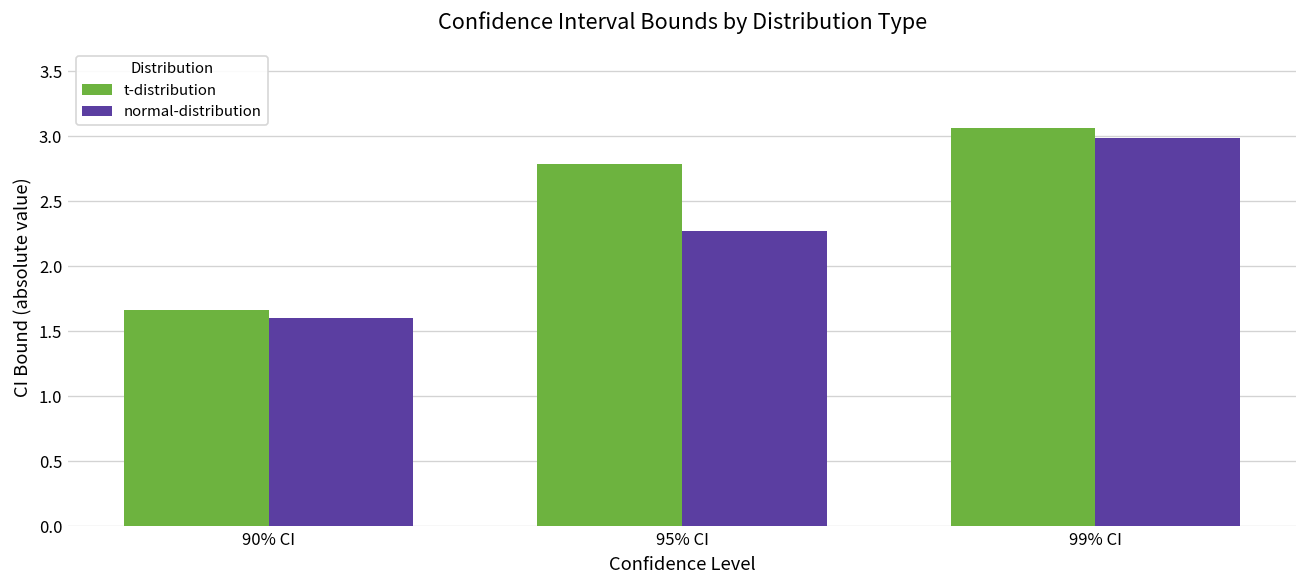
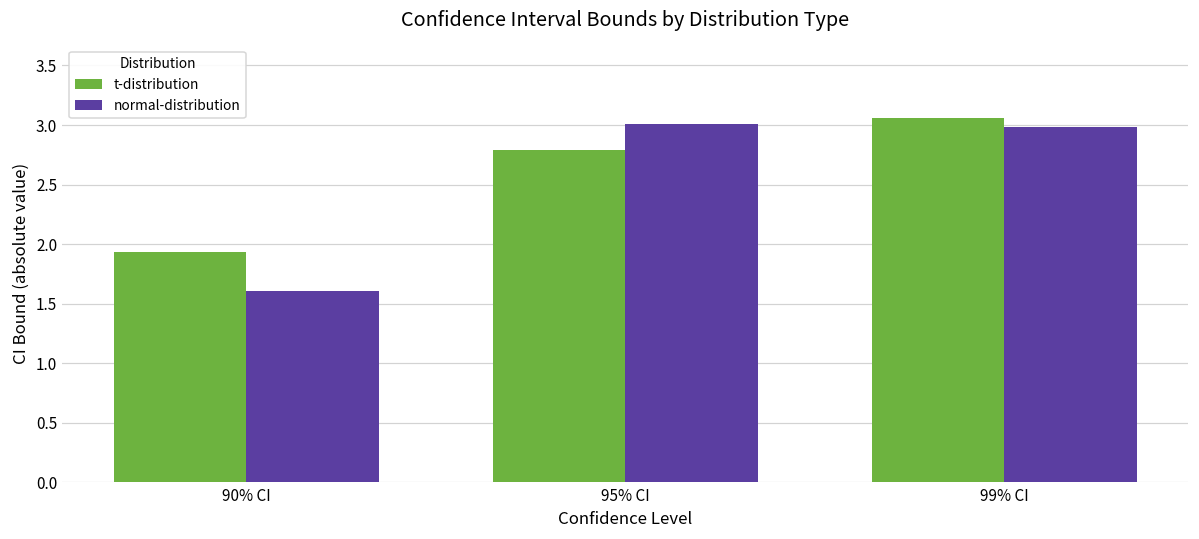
  {
    "t-distribution": {
-     "90% CI": 1.67,
+     "90% CI": 1.93,
      "95% CI": 2.79,
      "99% CI": 3.06
    },
    "normal-distribution": {
      "90% CI": 1.61,
-     "95% CI": 2.27,
+     "95% CI": 3.01,
      "99% CI": 2.99
    }
  }
